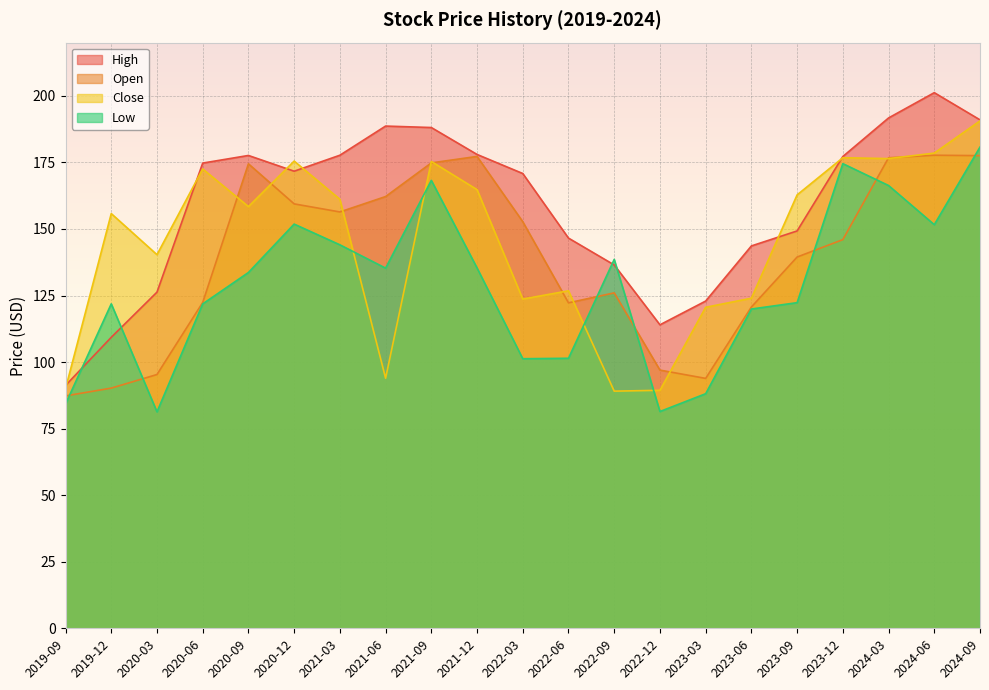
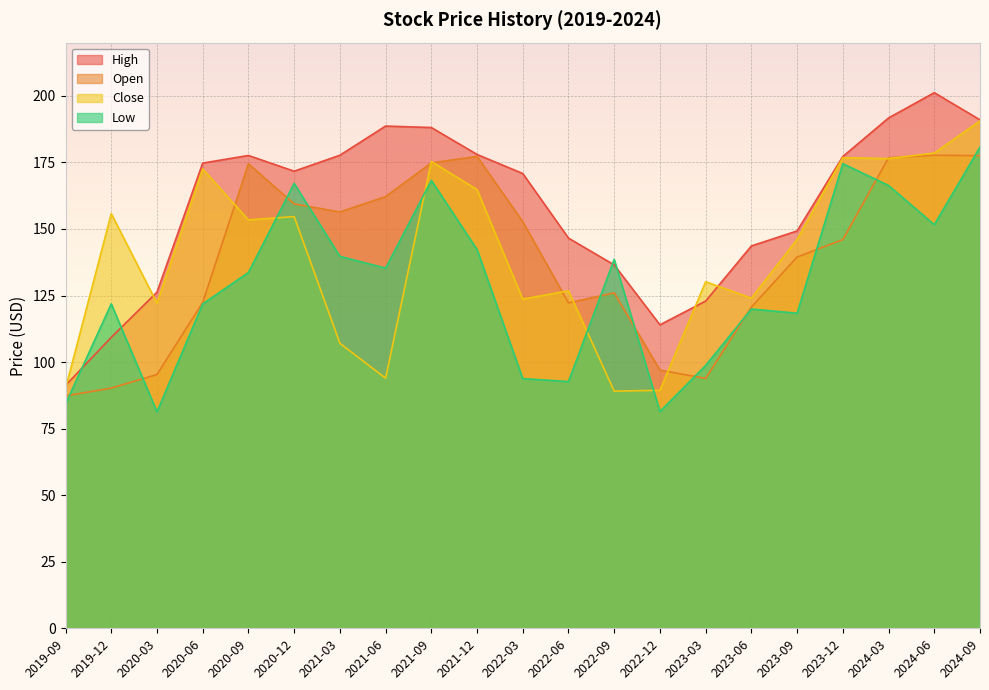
  {
    "Close": {
      "2019-09": 90,
      "2019-12": 156,
-     "2020-03": 140,
+     "2020-03": 122,
      "2020-06": 173,
-     "2020-09": 158,
-     "2020-12": 175,
-     "2021-03": 161,
+     "2020-09": 153,
+     "2020-12": 155,
+     "2021-03": 107,
      "2021-06": 94,
      "2021-12": 165,
      "2022-03": 124,
      "2022-06": 127,
      "2022-09": 89,
      "2022-12": 89,
-     "2023-03": 121,
+     "2023-03": 130,
      "2023-06": 124,
-     "2023-09": 163
+     "2023-09": 146
    },
    "Low": {
      "2019-09": 84,
      "2019-12": 122,
      "2020-03": 81,
      "2020-09": 134,
-     "2020-12": 152,
-     "2021-03": 144,
+     "2020-12": 167,
+     "2021-03": 140,
      "2021-06": 135,
      "2021-09": 168,
-     "2021-12": 135,
-     "2022-03": 101,
-     "2022-06": 101,
+     "2021-12": 142,
+     "2022-03": 94,
+     "2022-06": 93,
      "2022-09": 139,
      "2022-12": 81,
-     "2023-03": 88,
-     "2023-09": 122,
+     "2023-03": 99,
+     "2023-09": 118,
      "2023-12": 175,
      "2024-03": 166,
      "2024-06": 152,
      "2024-09": 181
    }
  }
